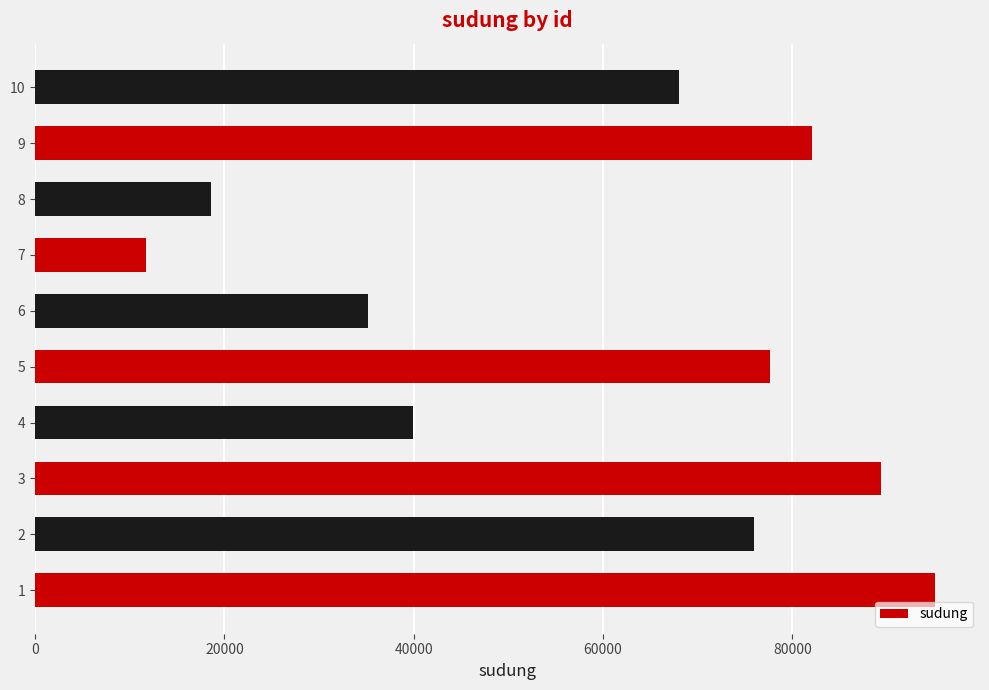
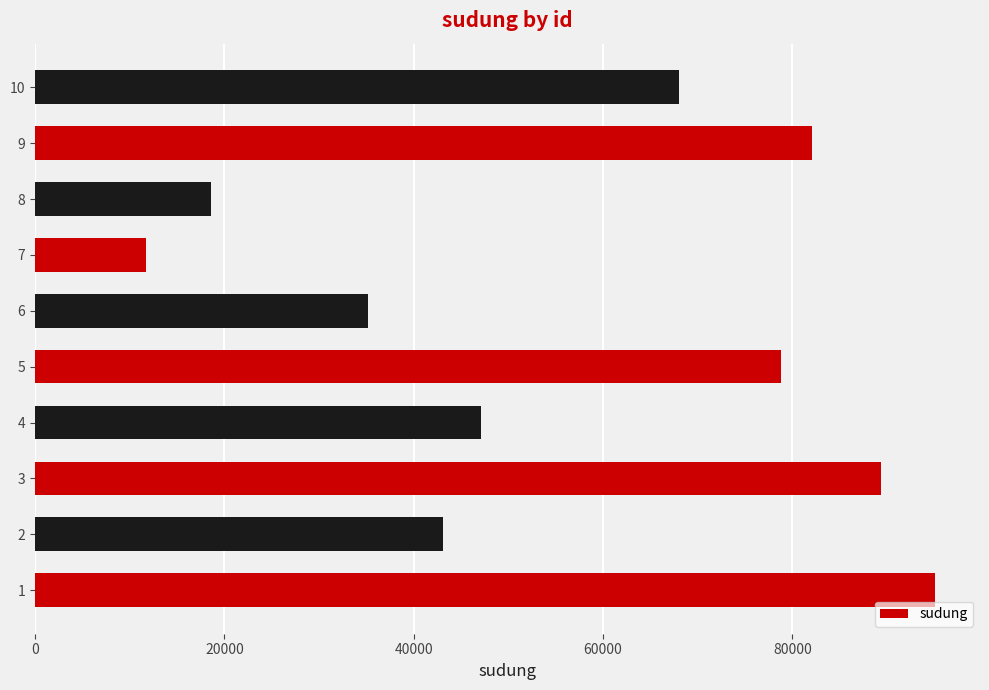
  {
    "10": 68000,
    "9": 82000,
    "8": 19000,
    "7": 12000,
    "6": 35000,
-   "5": 78000,
-   "4": 40000,
+   "5": 79000,
+   "4": 47000,
    "3": 89000,
-   "2": 76000,
+   "2": 43000,
    "1": 95000
  }
